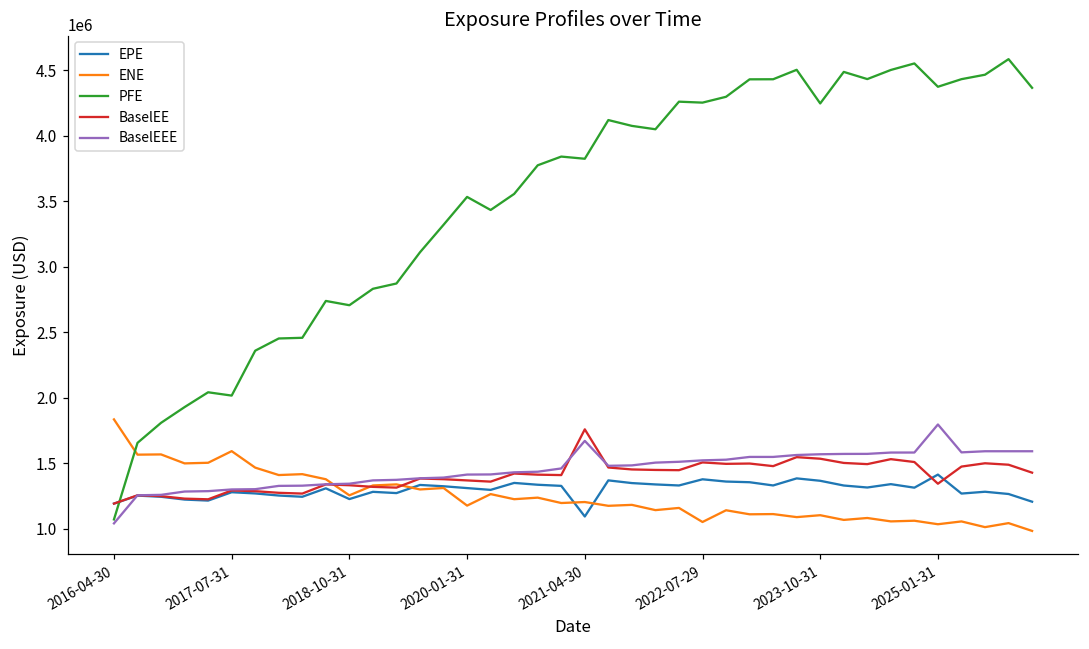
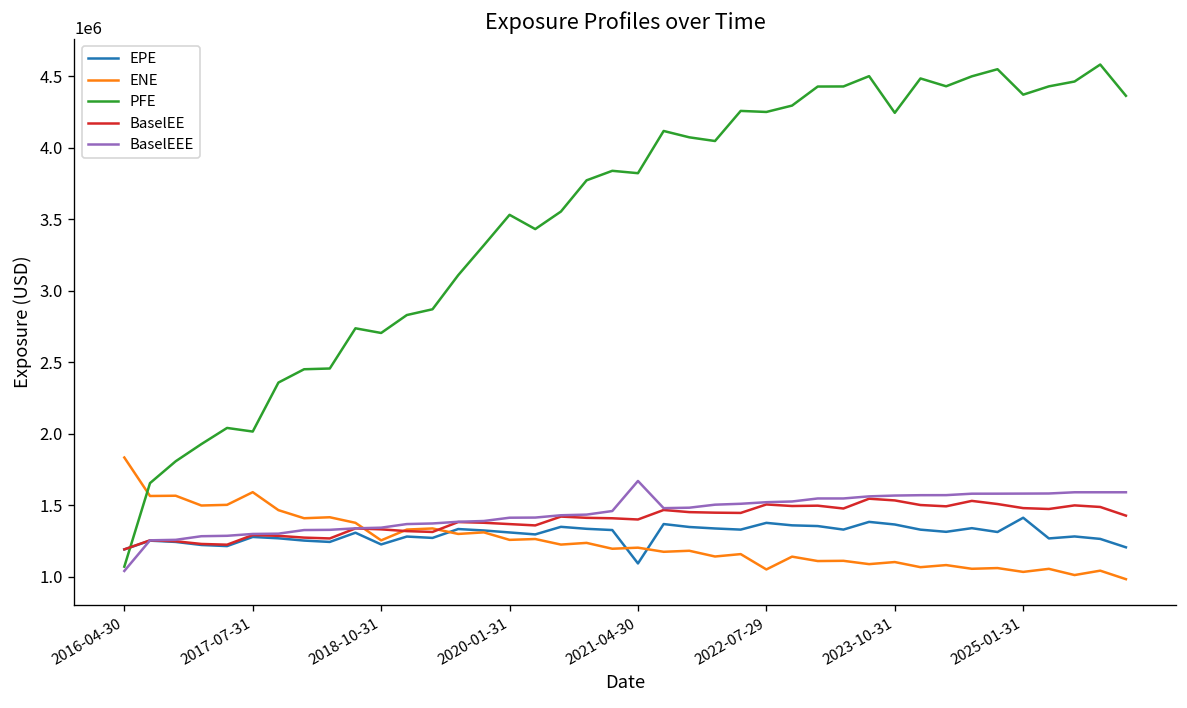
  {
    "EPE": {
      "2018-10-31": 1230000,
      "2020-01-31": 1310000,
      "2021-04-30": 1090000,
      "2022-07-29": 1380000,
      "2023-10-31": 1370000,
      "2025-01-31": 1410000
    },
    "ENE": {
      "2016-04-30": 1840000,
      "2017-07-31": 1590000,
      "2018-10-31": 1260000,
-     "2020-01-31": 1180000,
+     "2020-01-31": 1260000,
      "2021-04-30": 1200000,
      "2022-07-29": 1050000,
      "2023-10-31": 1100000,
      "2025-01-31": 1040000
    },
    "PFE": {
      "2016-04-30": 1070000,
      "2017-07-31": 2020000,
      "2018-10-31": 2710000,
      "2020-01-31": 3530000,
      "2021-04-30": 3820000,
      "2022-07-29": 4250000,
      "2023-10-31": 4250000,
      "2025-01-31": 4370000
    },
    "BaselEE": {
      "2020-01-31": 1370000,
-     "2021-04-30": 1760000,
+     "2021-04-30": 1400000,
      "2023-10-31": 1540000,
-     "2025-01-31": 1340000
+     "2025-01-31": 1480000
    },
    "BaselEEE": {
      "2016-04-30": 1040000,
      "2020-01-31": 1410000,
      "2021-04-30": 1670000,
      "2023-10-31": 1570000,
-     "2025-01-31": 1800000
+     "2025-01-31": 1580000
    }
  }
